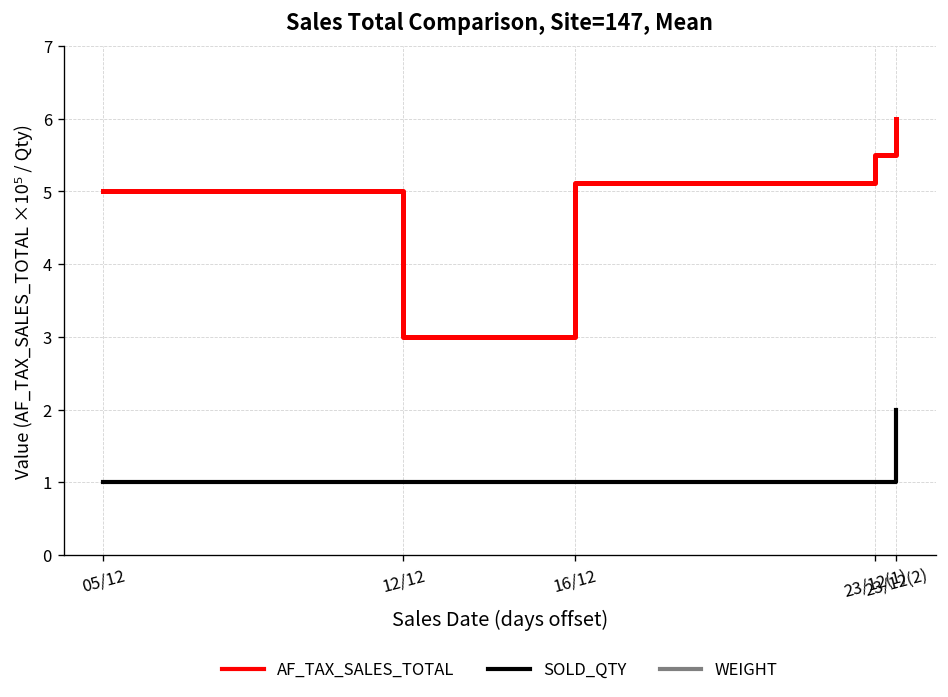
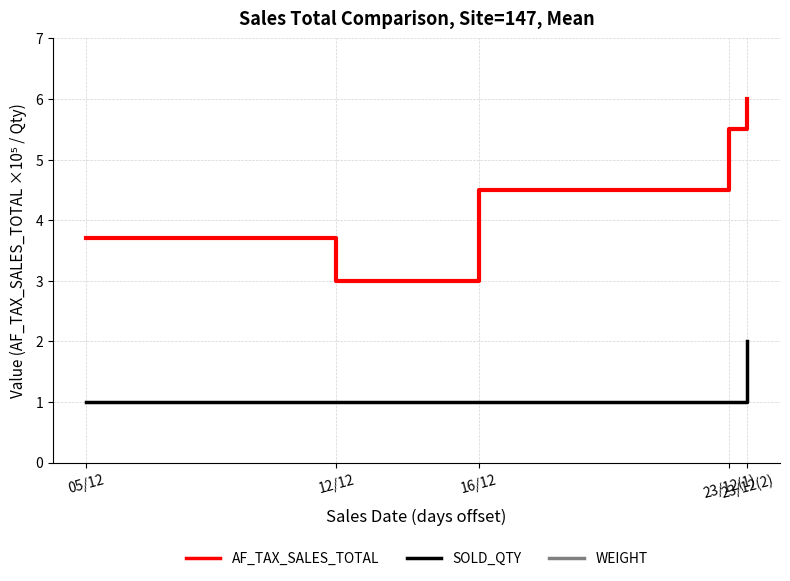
  {
    "AF_TAX_SALES_TOTAL": {
-     "05/12": 5.0,
+     "05/12": 3.7,
      "12/12": 3.0,
-     "16/12": 5.1,
+     "16/12": 4.5,
      "23/12(1)": 5.5,
      "23/12(2)": 6.0
    },
    "WEIGHT": {
      "05/12": 1.0,
      "12/12": 1.0,
      "16/12": 1.0,
      "23/12(1)": 1.0,
      "23/12(2)": 2.0
    }
  }
